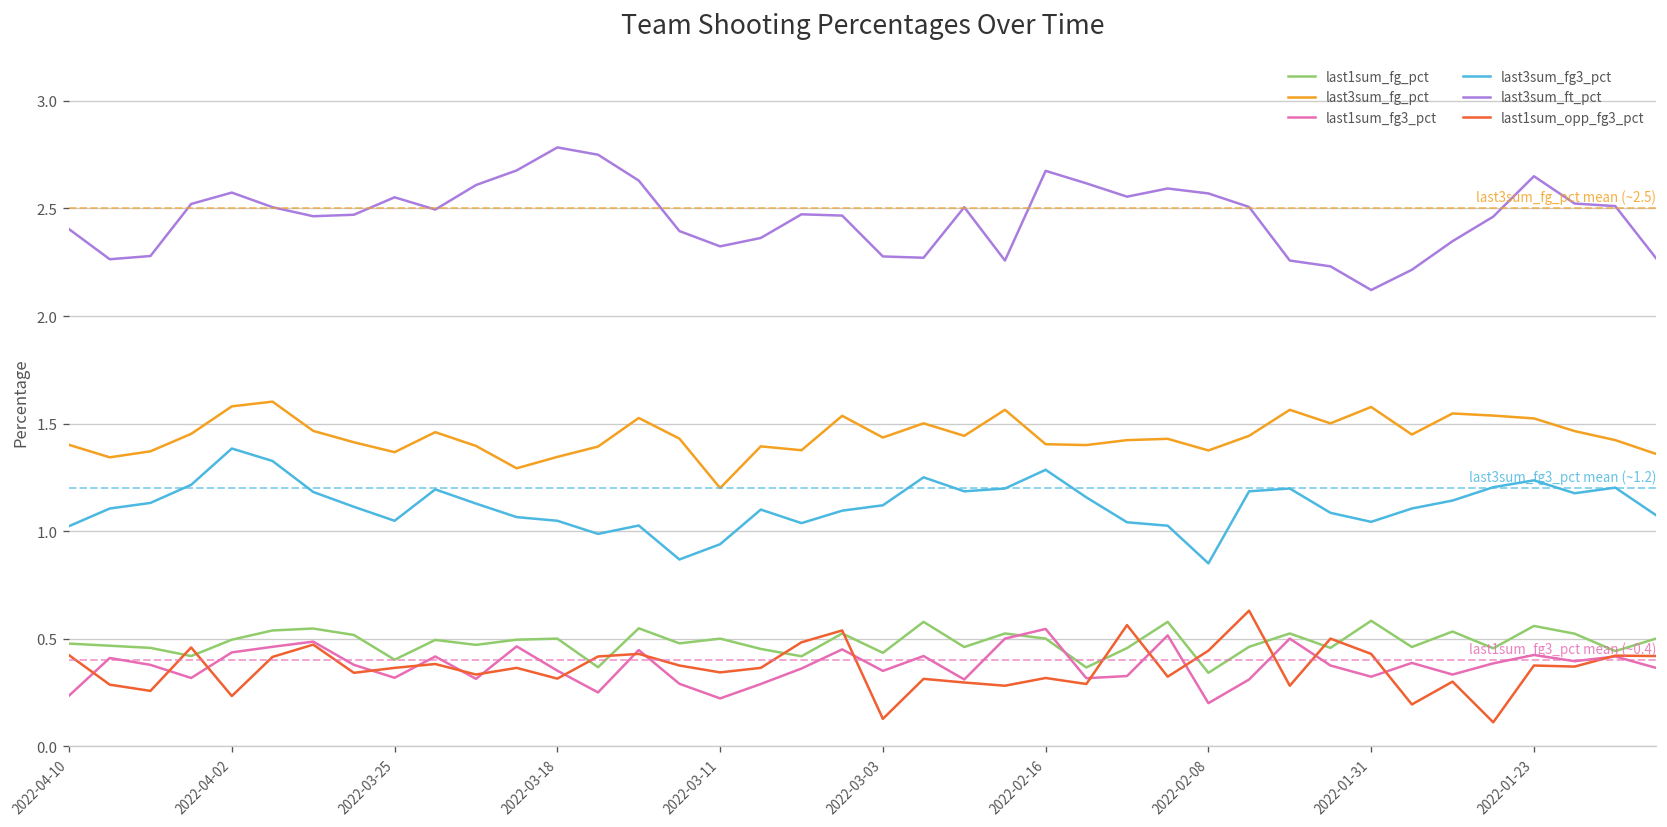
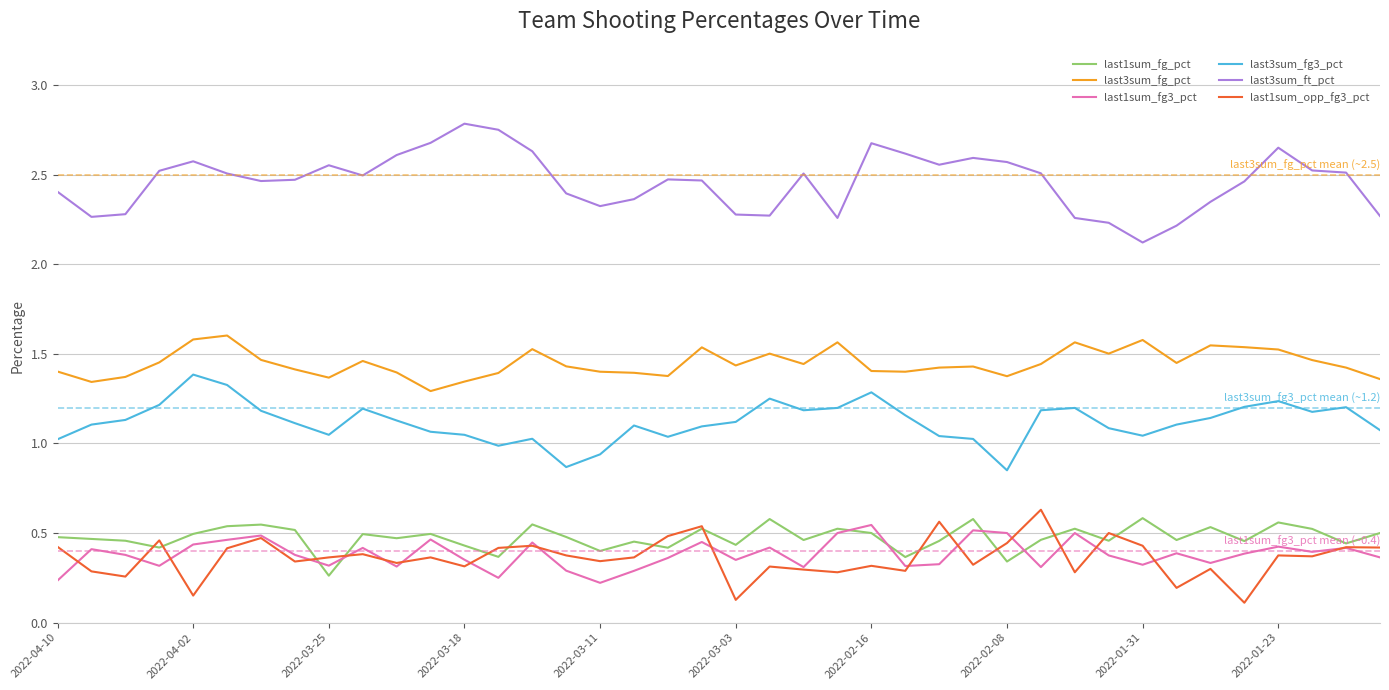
  {
    "last1sum_fg_pct": {
      "2022-04-10": 0.48,
      "2022-04-02": 0.50,
-     "2022-03-25": 0.40,
-     "2022-03-18": 0.50,
-     "2022-03-11": 0.5,
+     "2022-03-25": 0.26,
+     "2022-03-18": 0.43,
+     "2022-03-11": 0.4,
      "2022-03-03": 0.43,
      "2022-02-16": 0.50,
      "2022-02-08": 0.34,
      "2022-01-31": 0.58,
      "2022-01-23": 0.56
    },
    "last3sum_fg_pct": {
      "2022-04-10": 1.4,
      "2022-04-02": 1.58,
      "2022-03-25": 1.37,
      "2022-03-18": 1.35,
-     "2022-03-11": 1.2,
+     "2022-03-11": 1.4,
      "2022-03-03": 1.44,
      "2022-02-16": 1.4,
      "2022-02-08": 1.38,
      "2022-01-31": 1.58,
      "2022-01-23": 1.52
    },
    "last1sum_fg3_pct": {
      "2022-04-10": 0.24,
      "2022-04-02": 0.44,
      "2022-03-25": 0.32,
      "2022-03-18": 0.35,
      "2022-03-11": 0.22,
      "2022-03-03": 0.35,
      "2022-02-16": 0.55,
-     "2022-02-08": 0.2,
+     "2022-02-08": 0.5,
      "2022-01-31": 0.32
    },
    "last3sum_fg3_pct": {
      "2022-01-23": 1.2
    },
    "last3sum_ft_pct": {
      "2022-04-10": 2.40,
      "2022-04-02": 2.57,
      "2022-03-25": 2.55,
      "2022-03-18": 2.78,
      "2022-03-11": 2.32,
      "2022-03-03": 2.28,
      "2022-02-16": 2.68,
      "2022-02-08": 2.57,
      "2022-01-31": 2.12,
      "2022-01-23": 2.65
    },
    "last1sum_opp_fg3_pct": {
      "2022-04-10": 0.42,
-     "2022-04-02": 0.23,
+     "2022-04-02": 0.15,
      "2022-03-25": 0.36,
      "2022-03-18": 0.31,
      "2022-03-11": 0.34,
      "2022-03-03": 0.13,
      "2022-02-16": 0.32,
      "2022-02-08": 0.44,
      "2022-01-31": 0.43
    }
  }
